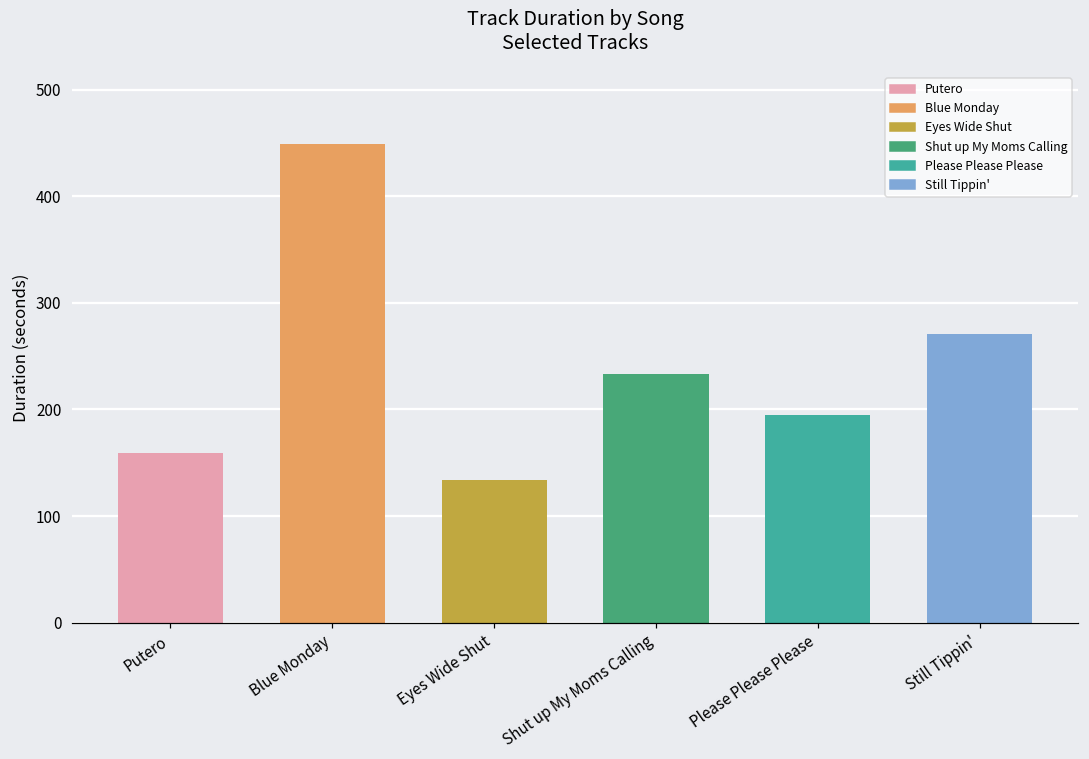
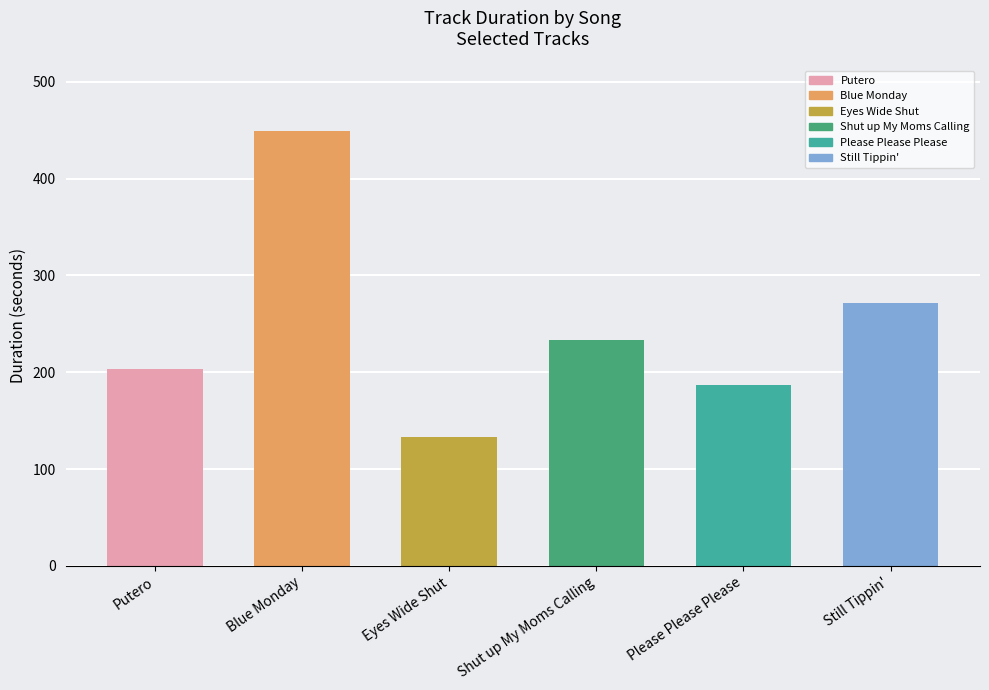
  {
-   "Putero": 160,
+   "Putero": 200,
    "Blue Monday": 450,
    "Eyes Wide Shut": 130,
    "Shut up My Moms Calling": 230,
-   "Please Please Please": 200,
+   "Please Please Please": 190,
    "Still Tippin'": 270
  }
